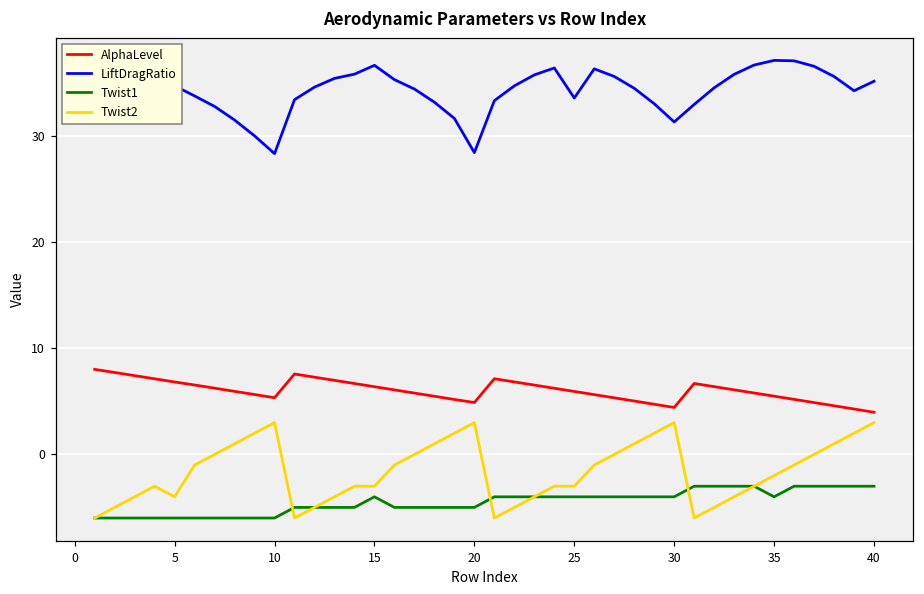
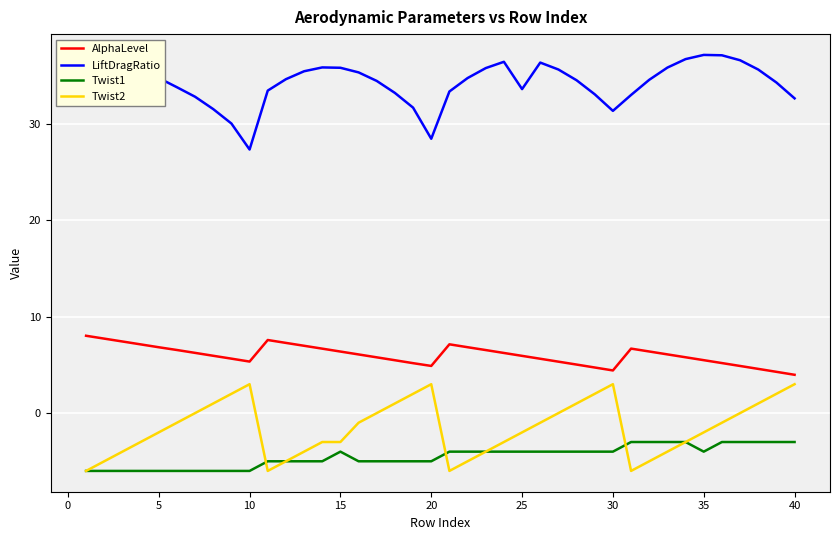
  {
    "AlphaLevel": {
      "5": 7,
      "10": 5,
      "15": 6,
      "20": 5,
      "25": 6,
      "30": 4,
      "35": 5,
      "40": 4
    },
    "LiftDragRatio": {
-     "10": 28,
-     "15": 37,
+     "10": 27,
+     "15": 36,
      "20": 28,
      "25": 34,
      "30": 31,
      "35": 37,
-     "40": 35
+     "40": 33
    },
    "Twist1": {
      "5": -6,
      "10": -6,
      "15": -4,
      "20": -5,
      "25": -4,
      "30": -4,
      "35": -4,
      "40": -3
    },
    "Twist2": {
-     "5": -4,
+     "5": -2,
      "10": 3,
      "15": -3,
      "20": 3,
-     "25": -3,
+     "25": -2,
      "30": 3,
      "35": -2,
      "40": 3
    }
  }
